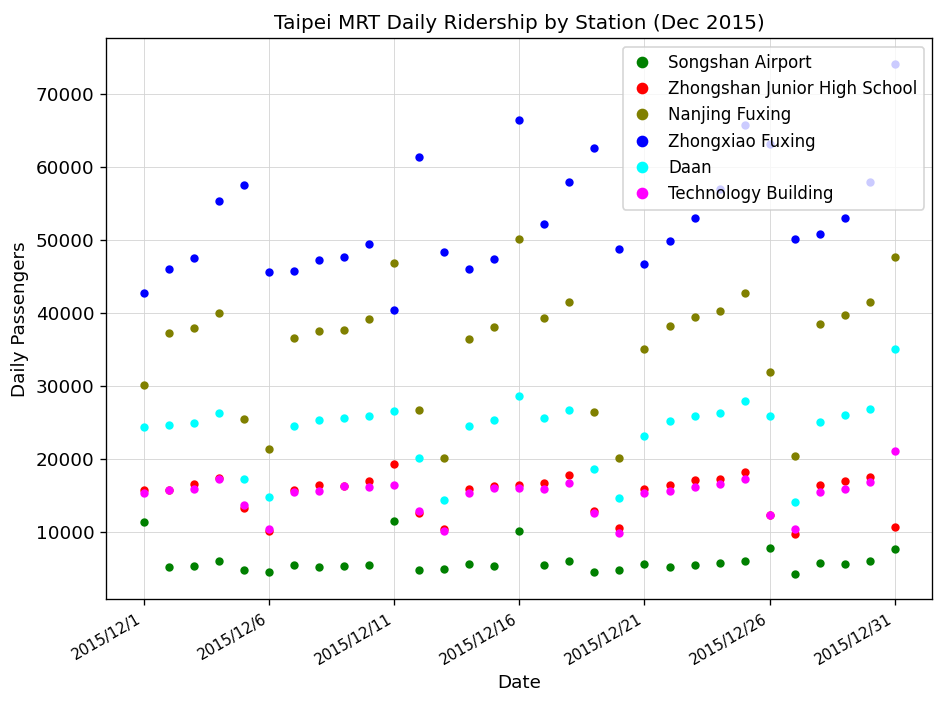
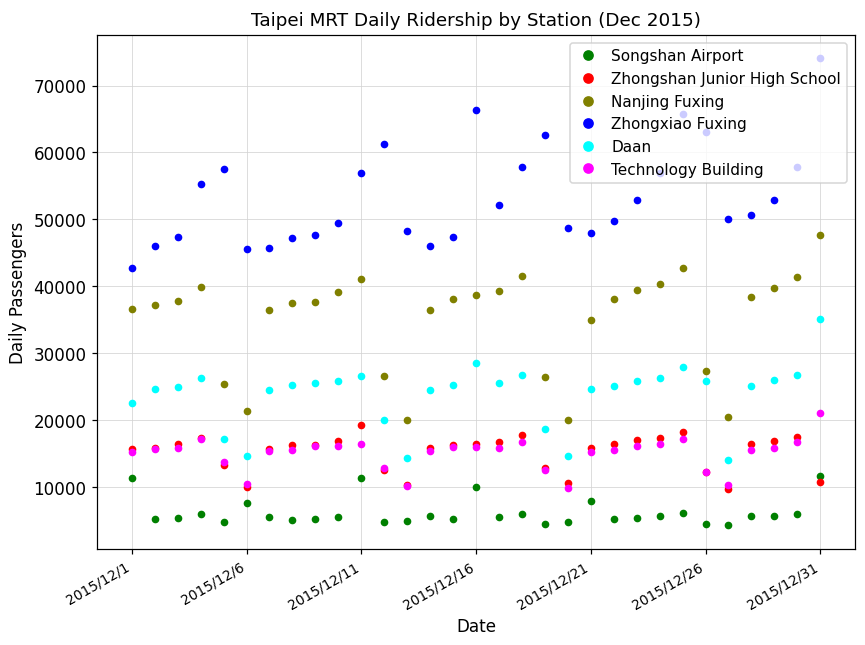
  {
    "Songshan Airport": {
      "2015/12/1": 11000,
-     "2015/12/6": 4000,
+     "2015/12/6": 8000,
      "2015/12/11": 11000,
      "2015/12/16": 10000,
-     "2015/12/21": 6000,
-     "2015/12/26": 8000,
-     "2015/12/31": 8000
+     "2015/12/21": 8000,
+     "2015/12/26": 5000,
+     "2015/12/31": 12000
    },
    "Zhongshan Junior High School": {
      "2015/12/1": 16000,
      "2015/12/11": 19000,
      "2015/12/21": 16000,
      "2015/12/31": 11000
    },
    "Nanjing Fuxing": {
-     "2015/12/1": 30000,
+     "2015/12/1": 37000,
      "2015/12/6": 21000,
-     "2015/12/11": 47000,
-     "2015/12/16": 50000,
+     "2015/12/11": 41000,
+     "2015/12/16": 39000,
      "2015/12/21": 35000,
-     "2015/12/26": 32000,
+     "2015/12/26": 27000,
      "2015/12/31": 48000
    },
    "Zhongxiao Fuxing": {
      "2015/12/1": 43000,
      "2015/12/6": 46000,
-     "2015/12/11": 40000,
+     "2015/12/11": 57000,
      "2015/12/16": 66000,
-     "2015/12/21": 47000
+     "2015/12/21": 48000
    },
    "Daan": {
-     "2015/12/1": 24000,
+     "2015/12/1": 23000,
      "2015/12/6": 15000,
      "2015/12/11": 27000,
      "2015/12/16": 29000,
-     "2015/12/21": 23000,
+     "2015/12/21": 25000,
      "2015/12/26": 26000,
      "2015/12/31": 35000
    },
    "Technology Building": {
      "2015/12/1": 15000,
      "2015/12/11": 16000,
      "2015/12/21": 15000,
      "2015/12/31": 21000
    }
  }
